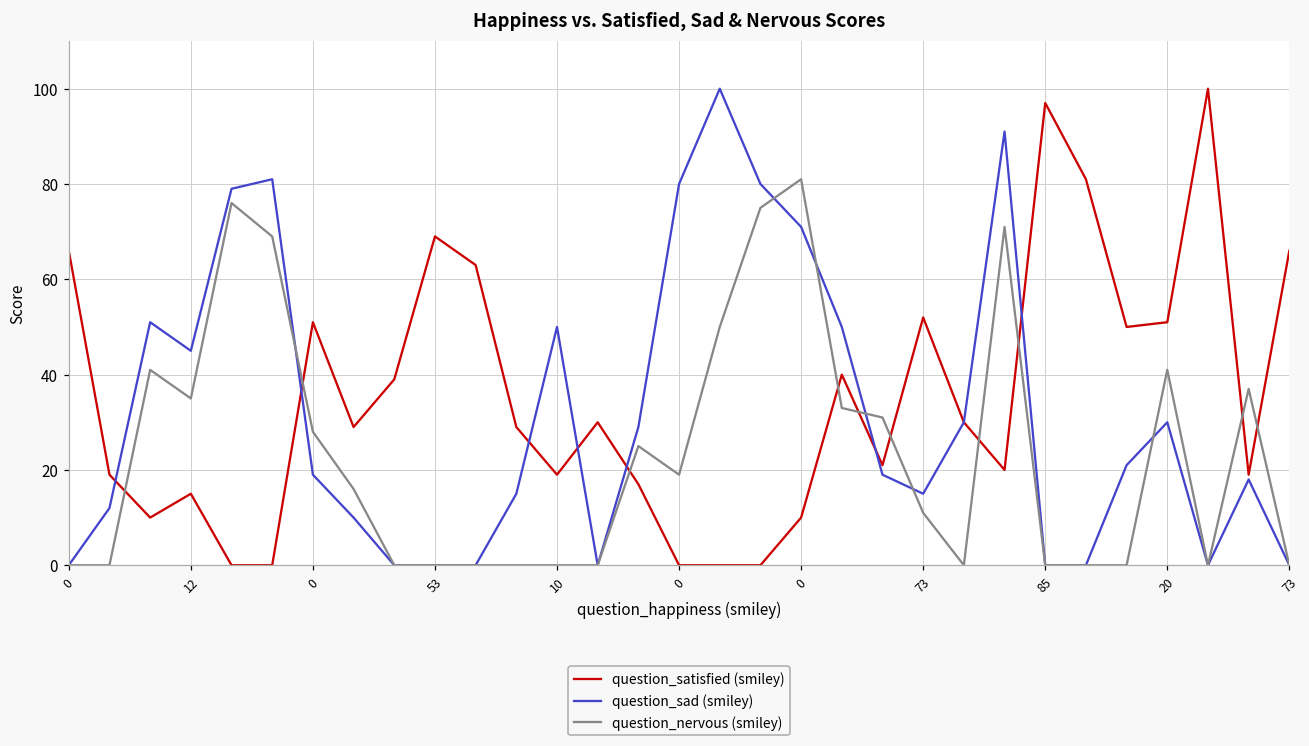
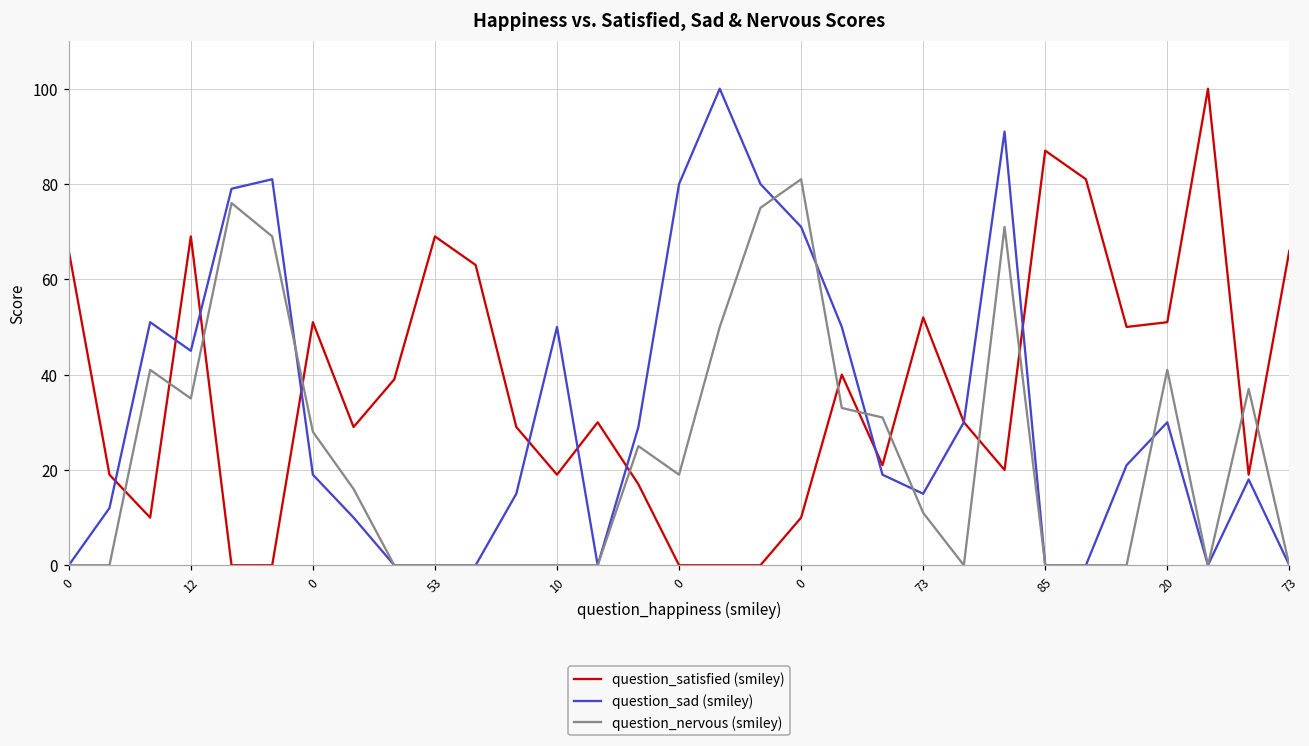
  {
    "question_satisfied (smiley)": {
-     "12": 15,
+     "12": 69,
      "53": 69,
-     "85": 97
+     "85": 87
    },
    "question_sad (smiley)": {
      "12": 45
    },
    "question_nervous (smiley)": {
      "12": 35
    }
  }
